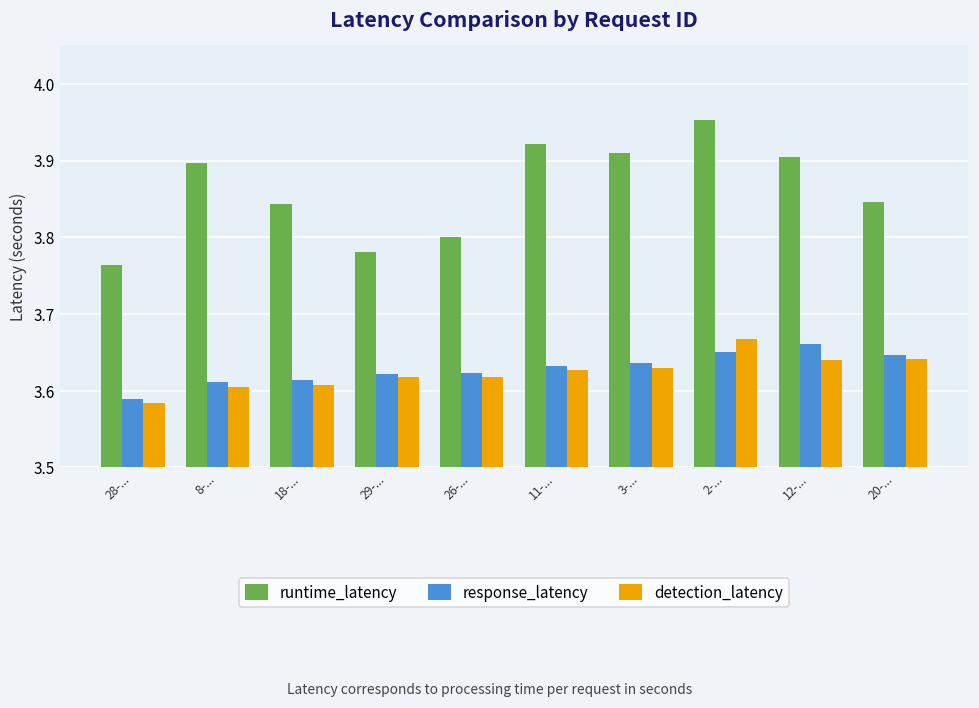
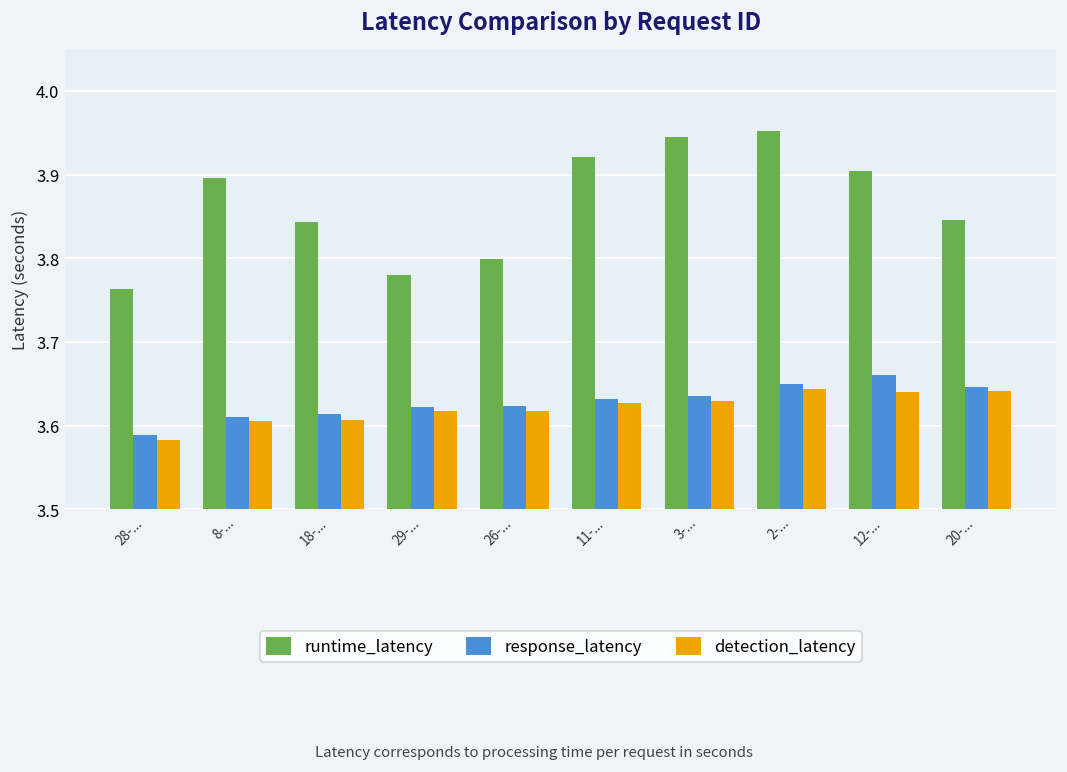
  {
    "runtime_latency": {
      "28-...": 3.76,
      "8-...": 3.90,
      "18-...": 3.84,
      "29-...": 3.78,
      "26-...": 3.80,
      "11-...": 3.92,
-     "3-...": 3.91,
+     "3-...": 3.94,
      "2-...": 3.95,
      "12-...": 3.90,
      "20-...": 3.85
    },
    "response_latency": {
      "28-...": 3.59,
      "8-...": 3.61,
      "18-...": 3.61,
      "29-...": 3.62,
      "26-...": 3.62,
      "11-...": 3.63,
      "3-...": 3.64,
      "2-...": 3.65,
      "12-...": 3.66,
      "20-...": 3.65
    },
    "detection_latency": {
      "28-...": 3.58,
      "8-...": 3.61,
      "18-...": 3.61,
      "29-...": 3.62,
      "26-...": 3.62,
      "11-...": 3.63,
      "3-...": 3.63,
-     "2-...": 3.67,
+     "2-...": 3.64,
      "12-...": 3.64,
      "20-...": 3.64
    }
  }
